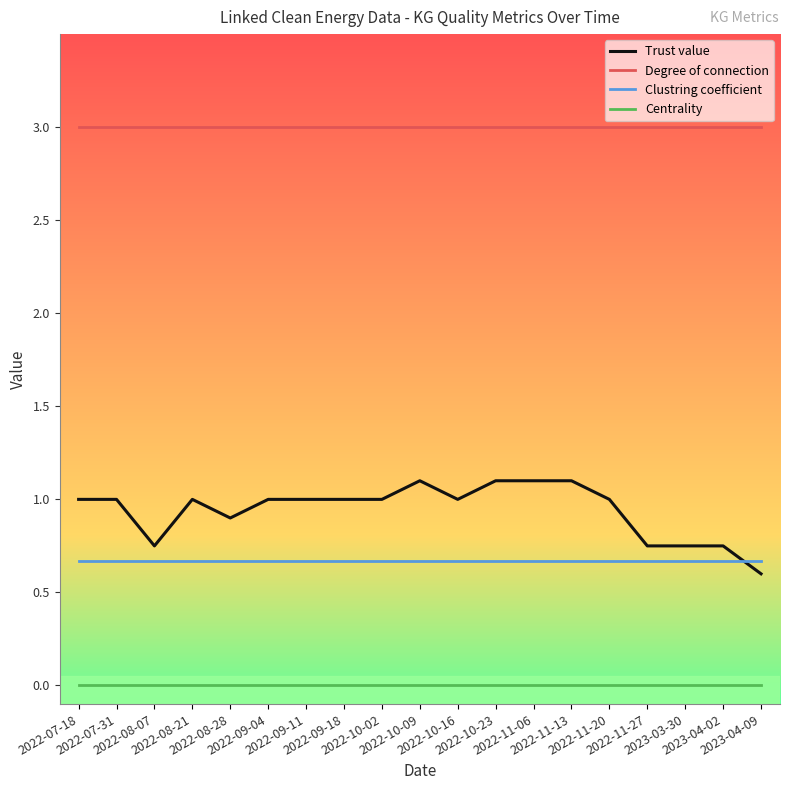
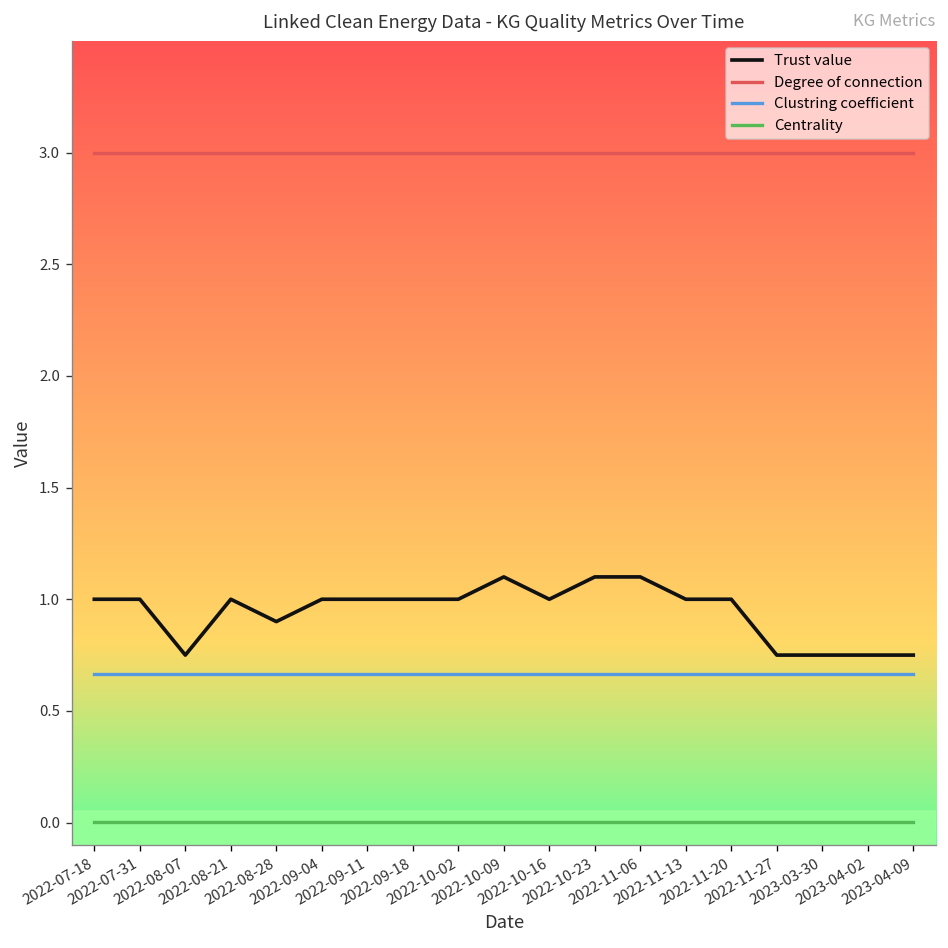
  {
    "Trust value": {
      "2022-07-18": 1.00,
      "2022-07-31": 1.00,
      "2022-08-07": 0.75,
      "2022-08-21": 1.00,
      "2022-08-28": 0.90,
      "2022-09-04": 1.00,
      "2022-09-11": 1.00,
      "2022-09-18": 1.00,
      "2022-10-02": 1.00,
      "2022-10-09": 1.10,
      "2022-10-16": 1.00,
      "2022-10-23": 1.10,
      "2022-11-06": 1.10,
-     "2022-11-13": 1.1,
+     "2022-11-13": 1.0,
      "2022-11-20": 1.00,
      "2022-11-27": 0.75,
      "2023-03-30": 0.75,
      "2023-04-02": 0.75,
-     "2023-04-09": 0.60
+     "2023-04-09": 0.75
    },
    "Degree of connection": {
      "2022-07-18": 3.00,
      "2022-07-31": 3.00,
      "2022-08-07": 3.00,
      "2022-08-21": 3.00,
      "2022-08-28": 3.00,
      "2022-09-04": 3.00,
      "2022-09-11": 3.00,
      "2022-09-18": 3.00,
      "2022-10-02": 3.00,
      "2022-10-09": 3.00,
      "2022-10-16": 3.00,
      "2022-10-23": 3.00,
      "2022-11-06": 3.00,
      "2022-11-13": 3.00,
      "2022-11-20": 3.00,
      "2022-11-27": 3.00,
      "2023-03-30": 3.00,
      "2023-04-02": 3.00,
      "2023-04-09": 3.00
    },
    "Clustring coefficient": {
      "2022-07-18": 0.67,
      "2022-07-31": 0.67,
      "2022-08-07": 0.67,
      "2022-08-21": 0.67,
      "2022-08-28": 0.67,
      "2022-09-04": 0.67,
      "2022-09-11": 0.67,
      "2022-09-18": 0.67,
      "2022-10-02": 0.67,
      "2022-10-09": 0.67,
      "2022-10-16": 0.67,
      "2022-10-23": 0.67,
      "2022-11-06": 0.67,
      "2022-11-13": 0.67,
      "2022-11-20": 0.67,
      "2022-11-27": 0.67,
      "2023-03-30": 0.67,
      "2023-04-02": 0.67,
      "2023-04-09": 0.67
    }
  }
